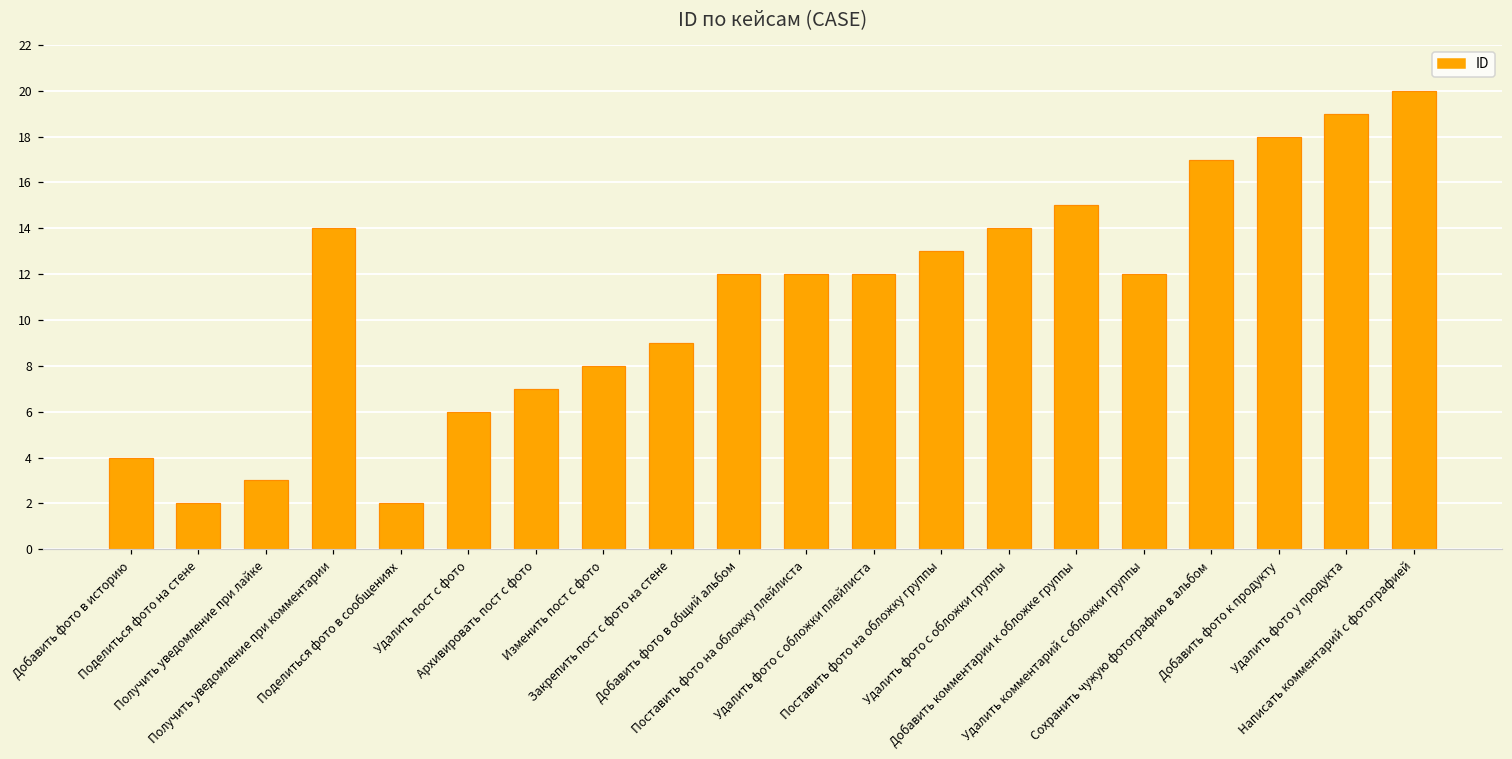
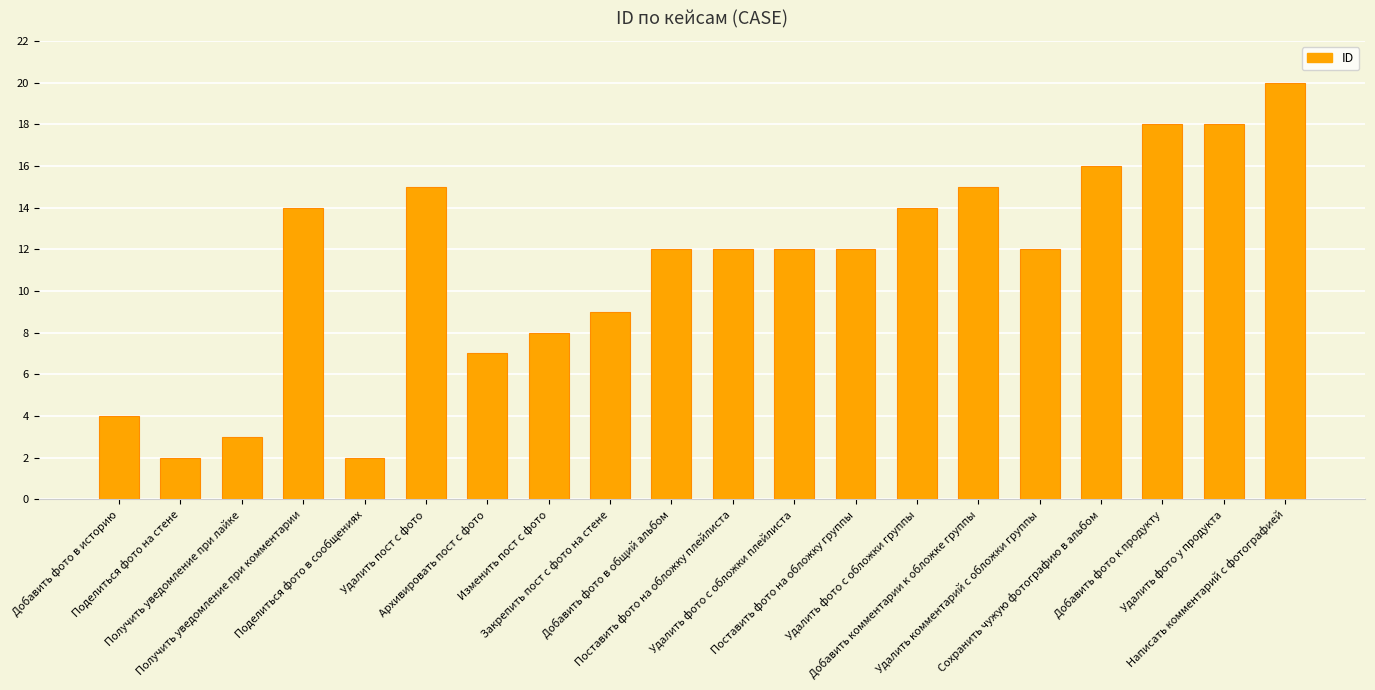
  {
    "Добавить фото в историю": 4,
    "Поделиться фото на стене": 2,
    "Получить уведомление при лайке": 3,
    "Получить уведомление при комментарии": 14,
    "Поделиться фото в сообщениях": 2,
-   "Удалить пост с фото": 6,
+   "Удалить пост с фото": 15,
    "Архивировать пост с фото": 7,
    "Изменить пост с фото": 8,
    "Закрепить пост с фото на стене": 9,
    "Добавить фото в общий альбом": 12,
    "Поставить фото на обложку плейлиста": 12,
    "Удалить фото с обложки плейлиста": 12,
-   "Поставить фото на обложку группы": 13,
+   "Поставить фото на обложку группы": 12,
    "Удалить фото с обложки группы": 14,
    "Добавить комментарии к обложке группы": 15,
    "Удалить комментарий с обложки группы": 12,
-   "Сохранить чужую фотографию в альбом": 17,
+   "Сохранить чужую фотографию в альбом": 16,
    "Добавить фото к продукту": 18,
-   "Удалить фото у продукта": 19,
+   "Удалить фото у продукта": 18,
    "Написать комментарий с фотографией": 20
  }
